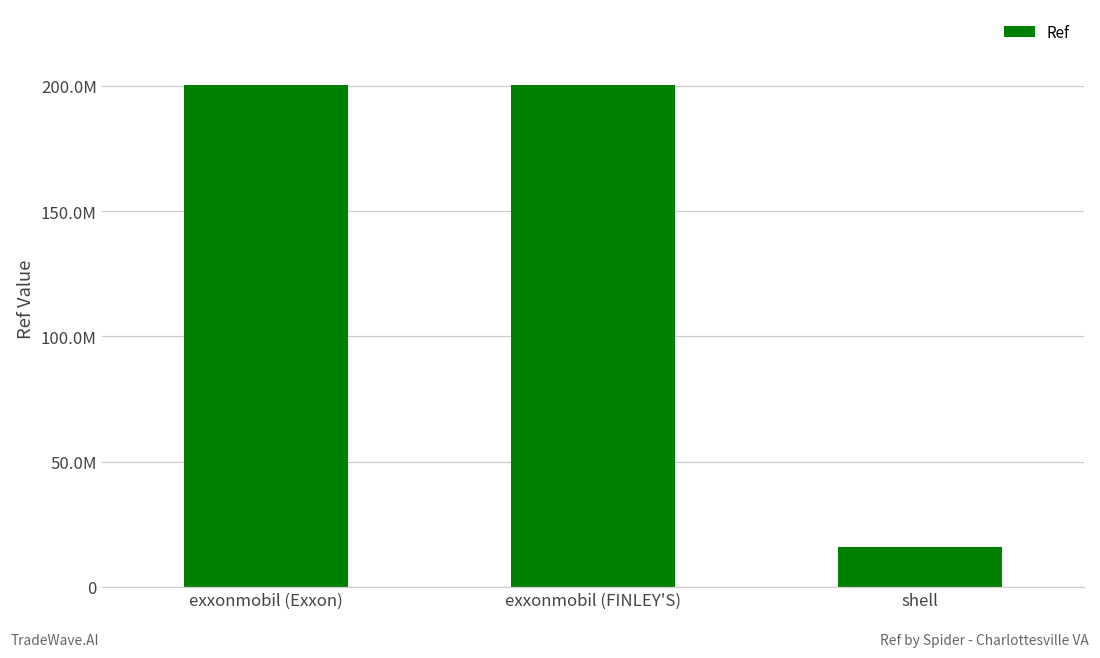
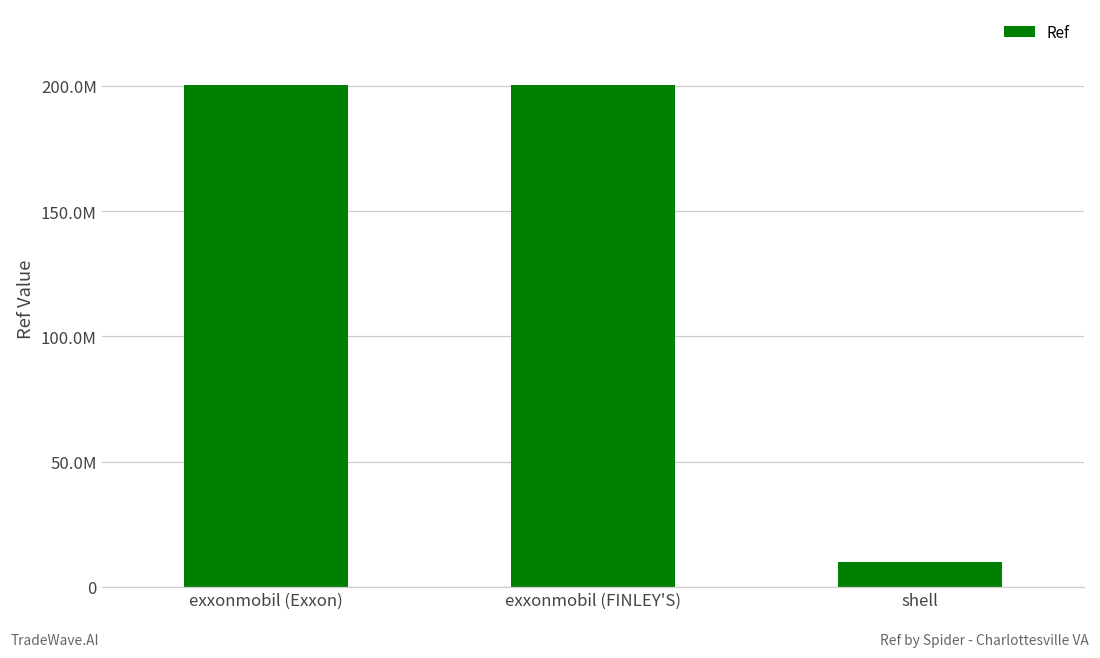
  {
    "exxonmobil (Exxon)": 200000000,
    "exxonmobil (FINLEY'S)": 200000000,
-   "shell": 16000000
+   "shell": 10000000
  }
